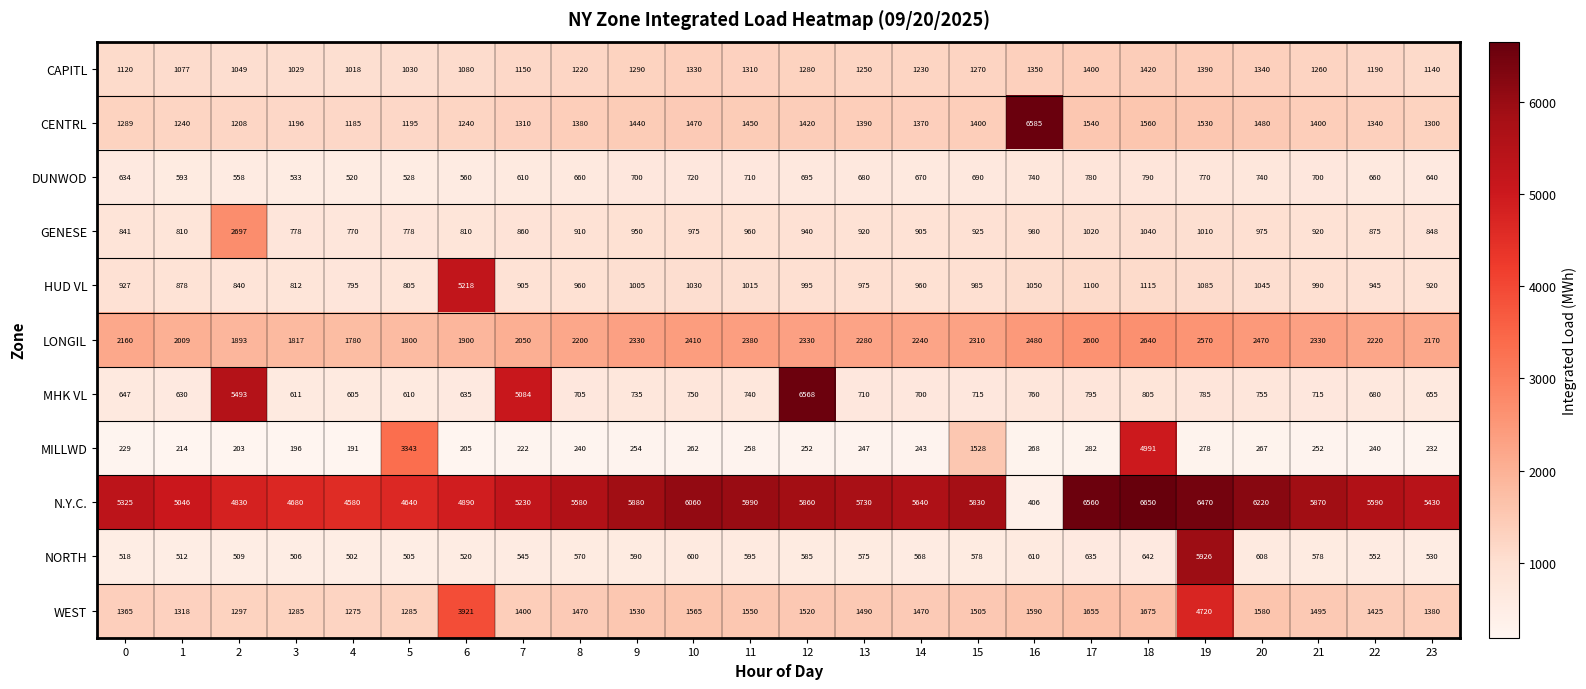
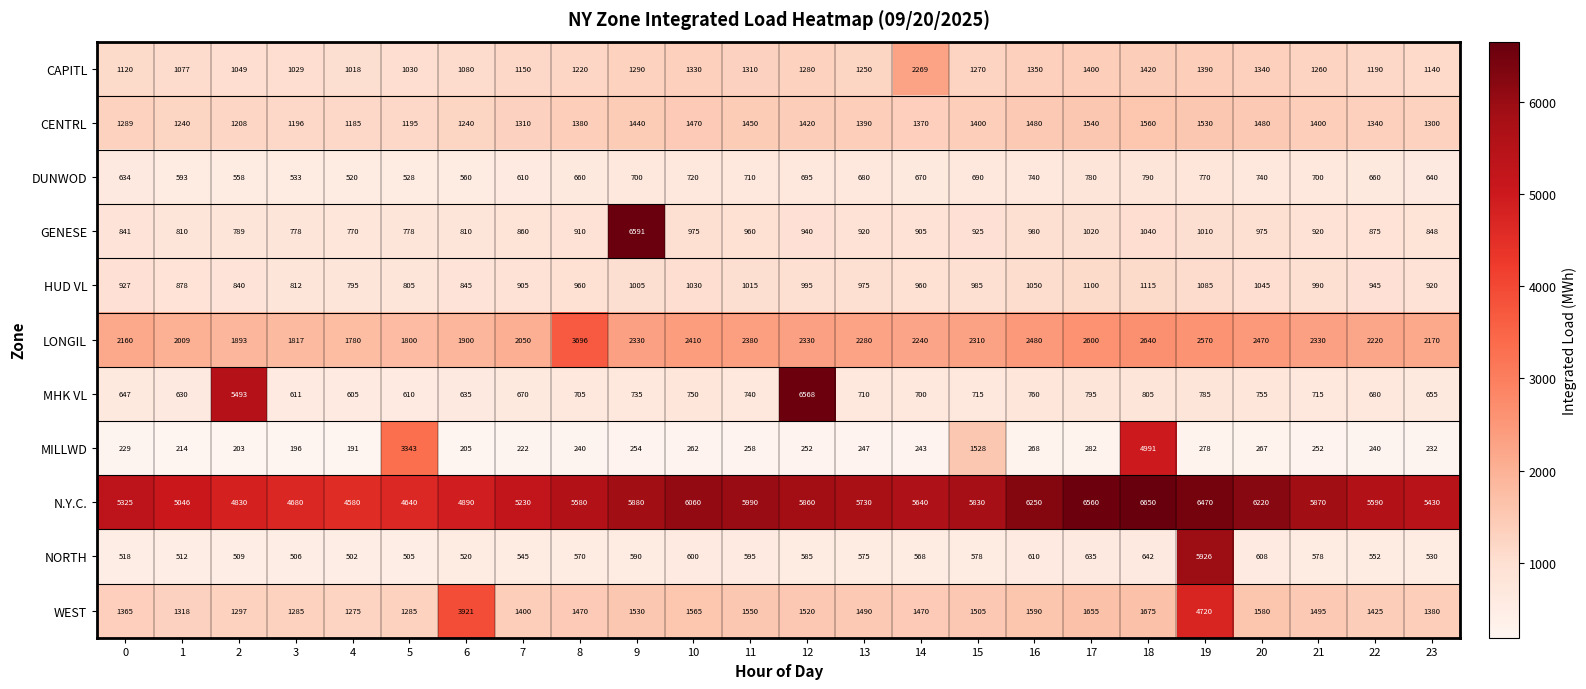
  {
    "CAPITL": {
      "0": 1120,
      "1": 1077,
      "2": 1049,
      "3": 1029,
      "4": 1018,
      "5": 1030,
      "6": 1080,
      "7": 1150,
      "8": 1220,
      "9": 1290,
      "10": 1330,
      "11": 1310,
      "12": 1280,
      "13": 1250,
-     "14": 1230,
+     "14": 2269,
      "15": 1270,
      "16": 1350,
      "17": 1400,
      "18": 1420,
      "19": 1390,
      "20": 1340,
      "21": 1260,
      "22": 1190,
      "23": 1140
    },
    "CENTRL": {
      "0": 1289,
      "1": 1240,
      "2": 1208,
      "3": 1196,
      "4": 1185,
      "5": 1195,
      "6": 1240,
      "7": 1310,
      "8": 1380,
      "9": 1440,
      "10": 1470,
      "11": 1450,
      "12": 1420,
      "13": 1390,
      "14": 1370,
      "15": 1400,
-     "16": 6585,
+     "16": 1480,
      "17": 1540,
      "18": 1560,
      "19": 1530,
      "20": 1480,
      "21": 1400,
      "22": 1340,
      "23": 1300
    },
    "GENESE": {
      "0": 841,
      "1": 810,
-     "2": 2697,
+     "2": 789,
      "3": 778,
      "4": 770,
      "5": 778,
      "6": 810,
      "7": 860,
      "8": 910,
-     "9": 950,
+     "9": 6591,
      "10": 975,
      "11": 960,
      "12": 940,
      "13": 920,
      "14": 905,
      "15": 925,
      "16": 980,
      "17": 1020,
      "18": 1040,
      "19": 1010,
      "20": 975,
      "21": 920,
      "22": 875,
      "23": 848
    },
    "HUD VL": {
      "0": 927,
      "1": 878,
      "2": 840,
      "3": 812,
      "4": 795,
      "5": 805,
-     "6": 5218,
+     "6": 845,
      "7": 905,
      "8": 960,
      "9": 1005,
      "10": 1030,
      "11": 1015,
      "12": 995,
      "13": 975,
      "14": 960,
      "15": 985,
      "16": 1050,
      "17": 1100,
      "18": 1115,
      "19": 1085,
      "20": 1045,
      "21": 990,
      "22": 945,
      "23": 920
    },
    "LONGIL": {
      "0": 2160,
      "1": 2009,
      "2": 1893,
      "3": 1817,
      "4": 1780,
      "5": 1800,
      "6": 1900,
      "7": 2050,
-     "8": 2200,
+     "8": 3696,
      "9": 2330,
      "10": 2410,
      "11": 2380,
      "12": 2330,
      "13": 2280,
      "14": 2240,
      "15": 2310,
      "16": 2480,
      "17": 2600,
      "18": 2640,
      "19": 2570,
      "20": 2470,
      "21": 2330,
      "22": 2220,
      "23": 2170
    },
    "MHK VL": {
      "0": 647,
      "1": 630,
      "2": 5493,
      "3": 611,
      "4": 605,
      "5": 610,
      "6": 635,
-     "7": 5084,
+     "7": 670,
      "8": 705,
      "9": 735,
      "10": 750,
      "11": 740,
      "12": 6568,
      "13": 710,
      "14": 700,
      "15": 715,
      "16": 760,
      "17": 795,
      "18": 805,
      "19": 785,
      "20": 755,
      "21": 715,
      "22": 680,
      "23": 655
    },
    "N.Y.C.": {
      "0": 5325,
      "1": 5046,
      "2": 4830,
      "3": 4680,
      "4": 4580,
      "5": 4640,
      "6": 4890,
      "7": 5230,
      "8": 5580,
      "9": 5880,
      "10": 6060,
      "11": 5990,
      "12": 5860,
      "13": 5730,
      "14": 5640,
      "15": 5830,
-     "16": 406,
+     "16": 6250,
      "17": 6560,
      "18": 6650,
      "19": 6470,
      "20": 6220,
      "21": 5870,
      "22": 5590,
      "23": 5430
    }
  }
